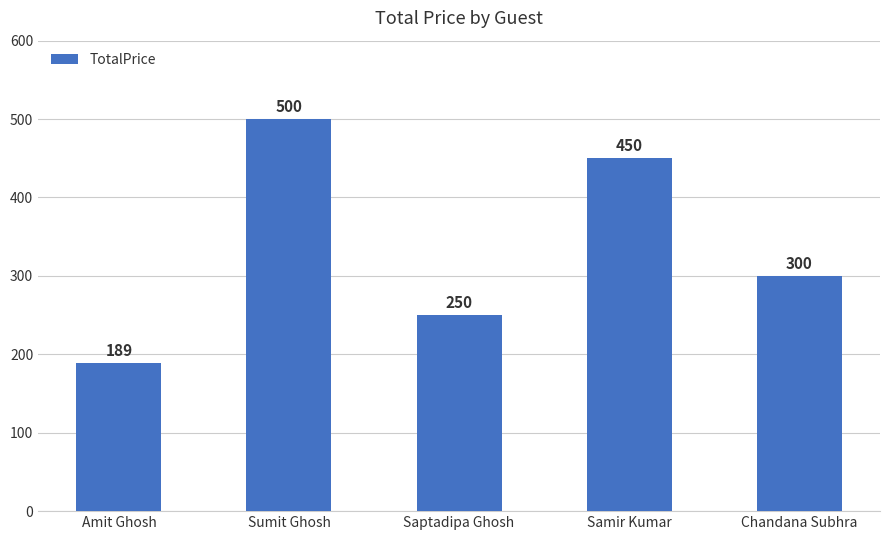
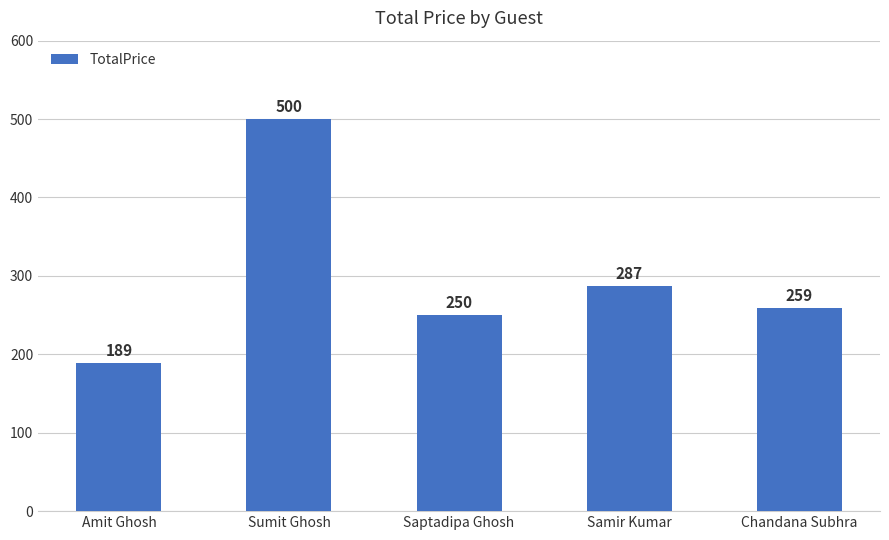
  {
    "Amit Ghosh": 189,
    "Sumit Ghosh": 500,
    "Saptadipa Ghosh": 250,
-   "Samir Kumar": 450,
-   "Chandana Subhra": 300
+   "Samir Kumar": 287,
+   "Chandana Subhra": 259
  }
